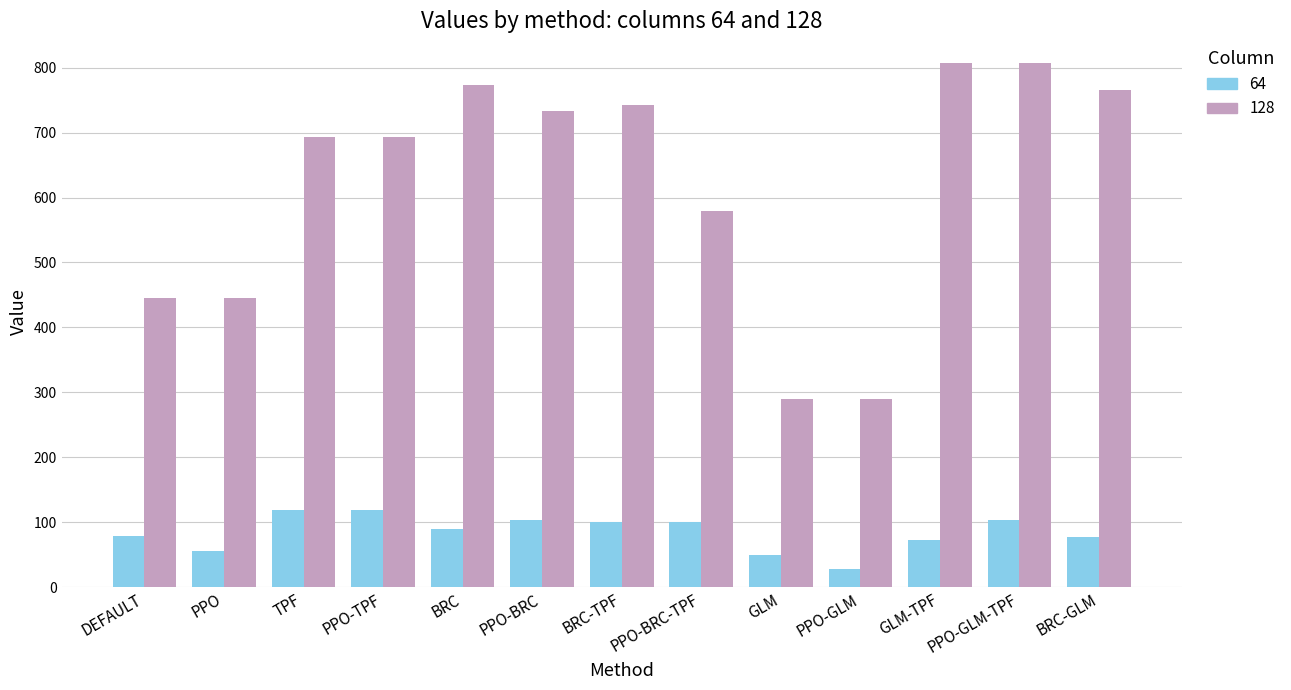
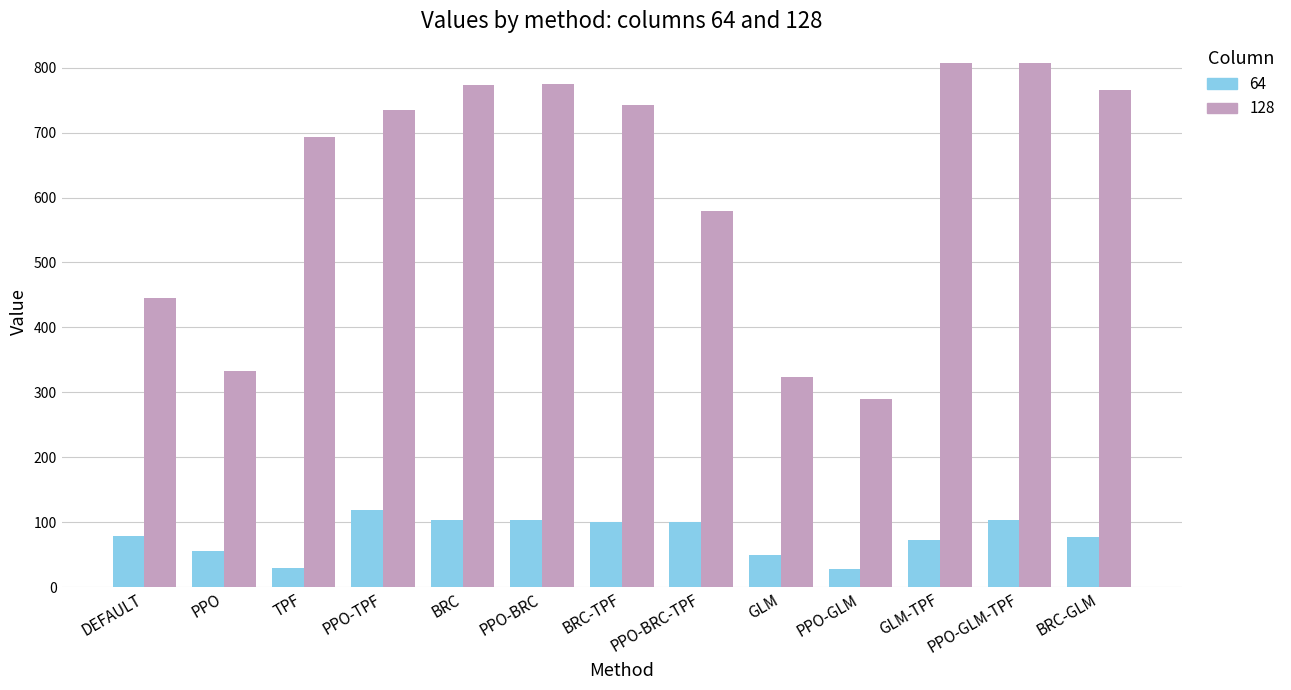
  {
    "64": {
      "DEFAULT": 80,
      "PPO": 60,
-     "TPF": 120,
+     "TPF": 30,
      "PPO-TPF": 120,
-     "BRC": 90,
+     "BRC": 100,
      "PPO-BRC": 100,
      "BRC-TPF": 100,
      "PPO-BRC-TPF": 100,
      "GLM": 50,
      "PPO-GLM": 30,
      "GLM-TPF": 70,
      "PPO-GLM-TPF": 100,
      "BRC-GLM": 80
    },
    "128": {
      "DEFAULT": 450,
-     "PPO": 450,
+     "PPO": 330,
      "TPF": 690,
-     "PPO-TPF": 690,
+     "PPO-TPF": 740,
      "BRC": 770,
-     "PPO-BRC": 730,
+     "PPO-BRC": 780,
      "BRC-TPF": 740,
      "PPO-BRC-TPF": 580,
-     "GLM": 290,
+     "GLM": 320,
      "PPO-GLM": 290,
      "GLM-TPF": 810,
      "PPO-GLM-TPF": 810,
      "BRC-GLM": 770
    }
  }
